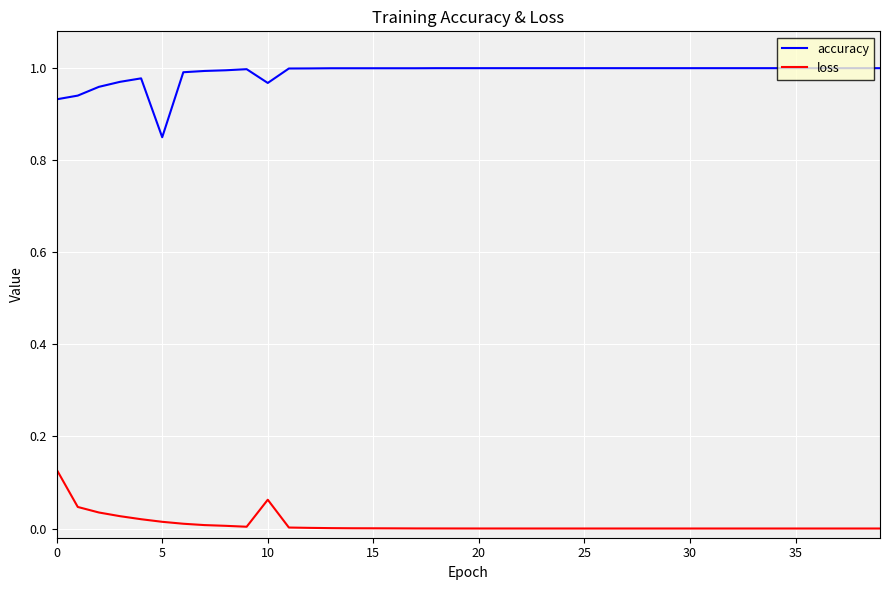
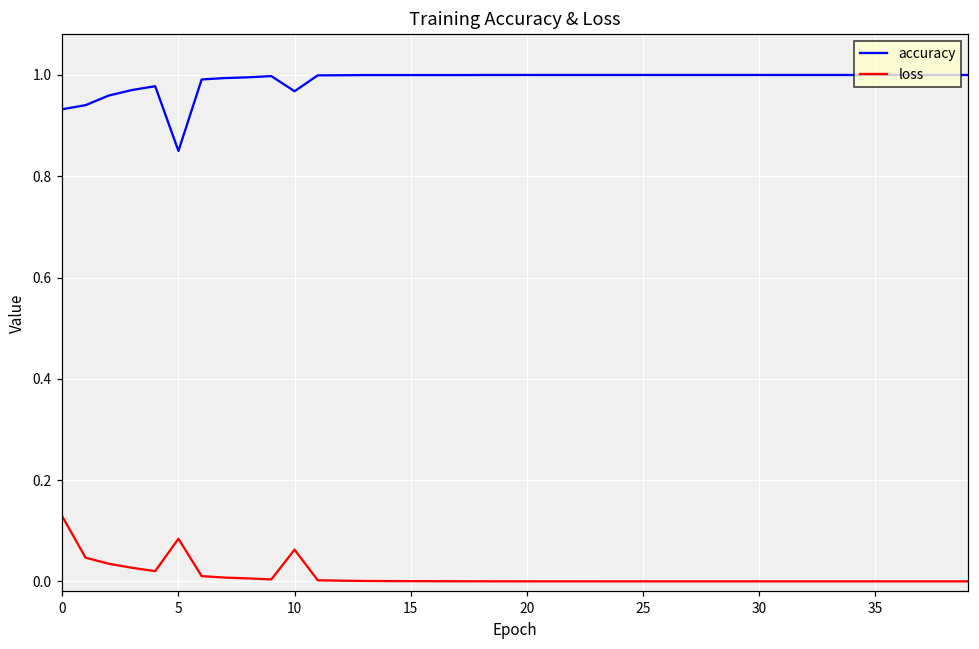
  {
    "accuracy": {
      "0": 0.93,
      "5": 0.85,
      "10": 0.97,
      "15": 1.00,
      "20": 1.00,
      "25": 1.00,
      "30": 1.00
    },
    "loss": {
      "0": 0.13,
-     "5": 0.01,
+     "5": 0.08,
      "10": 0.06,
      "15": 0.00,
      "20": 0.00,
      "25": 0.00,
      "30": 0.00,
      "35": 0.00
    }
  }
